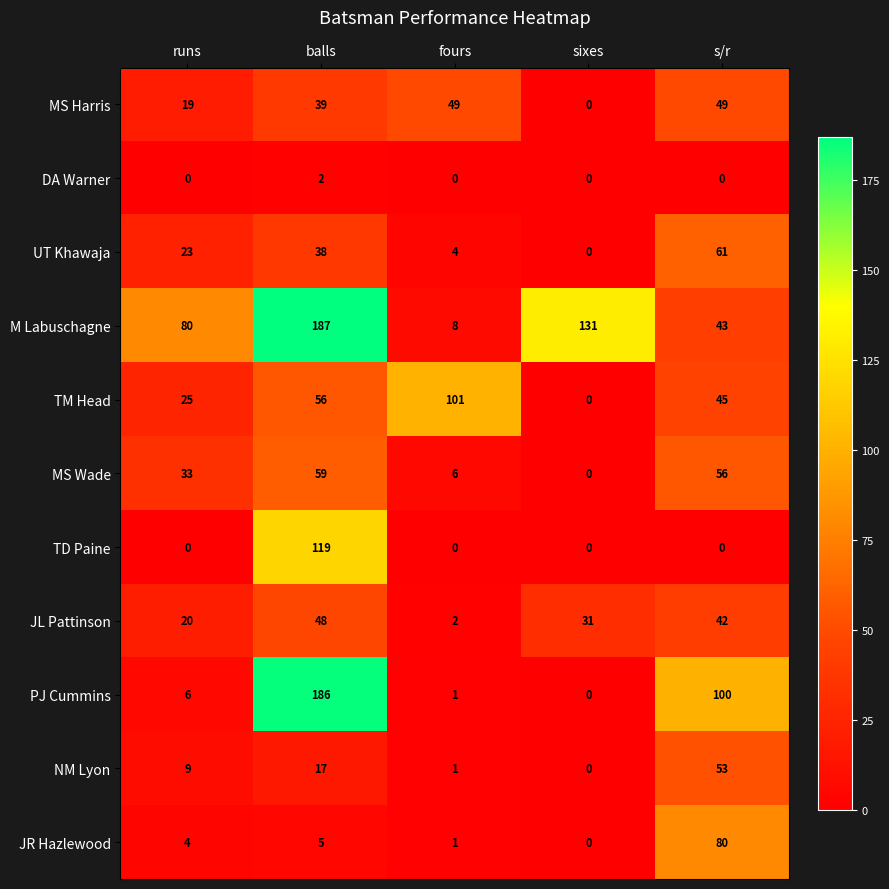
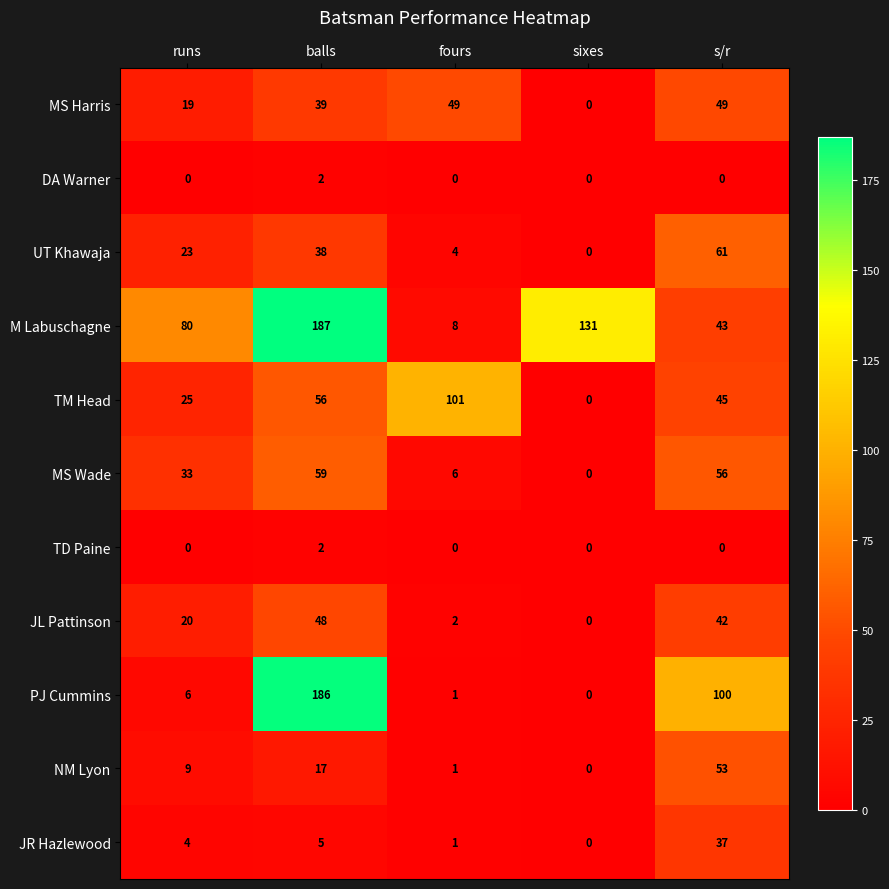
  {
    "MS Harris": {
      "runs": 19,
      "balls": 39,
      "fours": 49,
      "sixes": 0,
      "s/r": 49
    },
    "DA Warner": {
      "runs": 0,
      "balls": 2,
      "fours": 0,
      "sixes": 0,
      "s/r": 0
    },
    "UT Khawaja": {
      "runs": 23,
      "balls": 38,
      "fours": 4,
      "sixes": 0,
      "s/r": 61
    },
    "M Labuschagne": {
      "runs": 80,
      "balls": 187,
      "fours": 8,
      "sixes": 131,
      "s/r": 43
    },
    "TM Head": {
      "runs": 25,
      "balls": 56,
      "fours": 101,
      "sixes": 0,
      "s/r": 45
    },
    "MS Wade": {
      "runs": 33,
      "balls": 59,
      "fours": 6,
      "sixes": 0,
      "s/r": 56
    },
    "TD Paine": {
      "runs": 0,
-     "balls": 119,
+     "balls": 2,
      "fours": 0,
      "sixes": 0,
      "s/r": 0
    },
    "JL Pattinson": {
      "runs": 20,
      "balls": 48,
      "fours": 2,
-     "sixes": 31,
+     "sixes": 0,
      "s/r": 42
    },
    "PJ Cummins": {
      "runs": 6,
      "balls": 186,
      "fours": 1,
      "sixes": 0,
      "s/r": 100
    },
    "NM Lyon": {
      "runs": 9,
      "balls": 17,
      "fours": 1,
      "sixes": 0,
      "s/r": 53
    },
    "JR Hazlewood": {
      "runs": 4,
      "balls": 5,
      "fours": 1,
      "sixes": 0,
-     "s/r": 80
+     "s/r": 37
    }
  }
